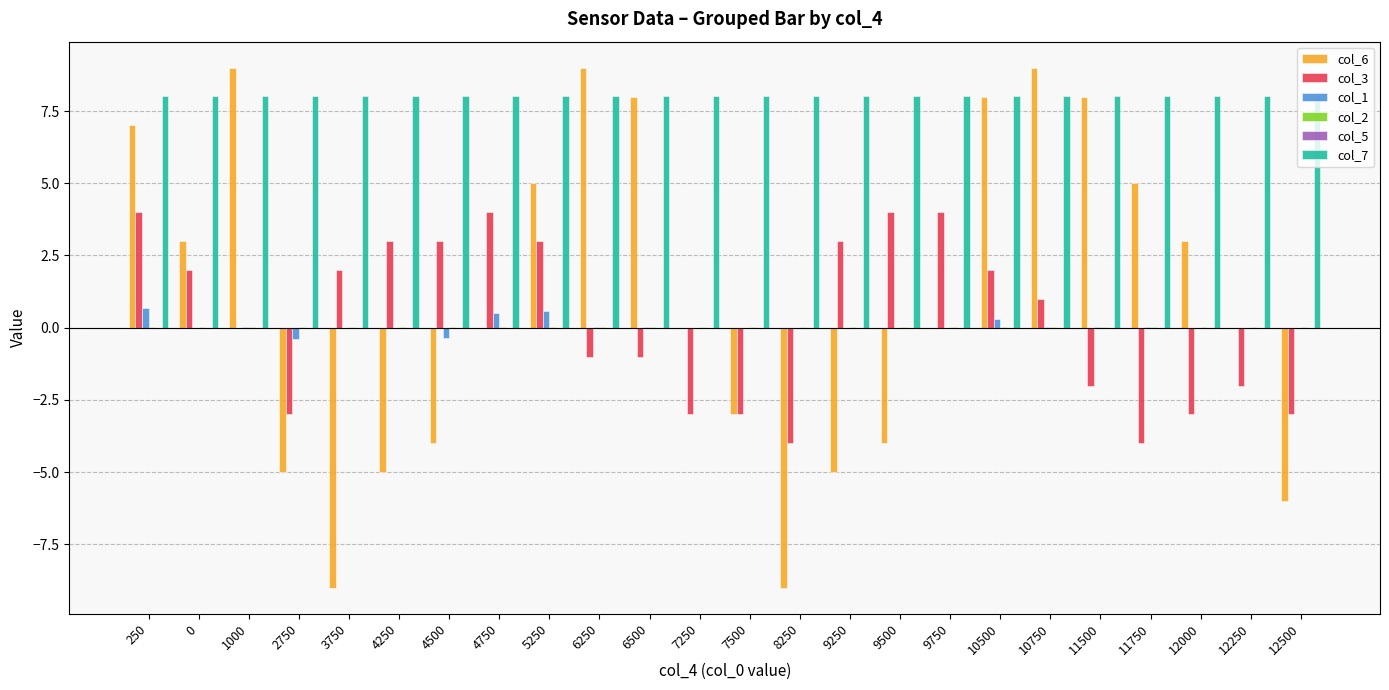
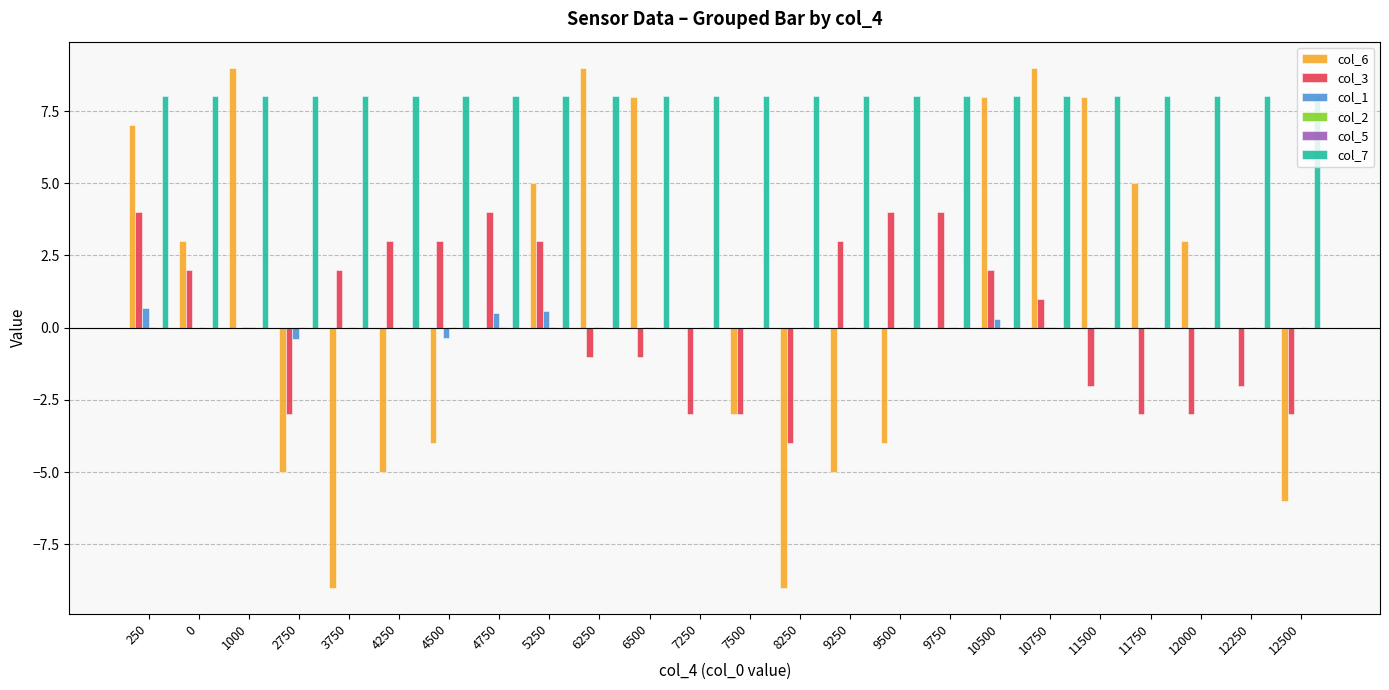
  {
    "col_6": {
      "250": 7,
      "0": 3,
      "1000": 9,
      "2750": -5,
      "3750": -9,
      "4250": -5,
      "4500": -4,
      "4750": 0,
      "5250": 5,
      "6250": 9,
      "6500": 8,
      "7250": 0,
      "7500": -3,
      "8250": -9,
      "9250": -5,
      "9500": -4,
      "9750": 0,
      "10500": 8,
      "10750": 9,
      "11500": 8,
      "11750": 5,
      "12000": 3,
      "12250": 0,
      "12500": -6
    },
    "col_3": {
      "250": 4,
      "0": 2,
      "1000": 0,
      "2750": -3,
      "3750": 2,
      "4250": 3,
      "4500": 3,
      "4750": 4,
      "5250": 3,
      "6250": -1,
      "6500": -1,
      "7250": -3,
      "7500": -3,
      "8250": -4,
      "9250": 3,
      "9500": 4,
      "9750": 4,
      "10500": 2,
      "10750": 1,
      "11500": -2,
-     "11750": -4,
+     "11750": -3,
      "12000": -3,
      "12250": -2,
      "12500": -3
    },
    "col_1": {
      "250": 0.7,
      "2750": -0.4,
      "4500": -0.4,
      "4750": 0.5,
      "5250": 0.6,
      "7250": 0,
      "9750": 0,
      "10500": 0.3,
      "12250": 0
    },
    "col_7": {
      "250": 8,
      "0": 8,
      "1000": 8,
      "2750": 8,
      "3750": 8,
      "4250": 8,
      "4500": 8,
      "4750": 8,
      "5250": 8,
      "6250": 8,
      "6500": 8,
      "7250": 8,
      "7500": 8,
      "8250": 8,
      "9250": 8,
      "9500": 8,
      "9750": 8,
      "10500": 8,
      "10750": 8,
      "11500": 8,
      "11750": 8,
      "12000": 8,
      "12250": 8
    }
  }
